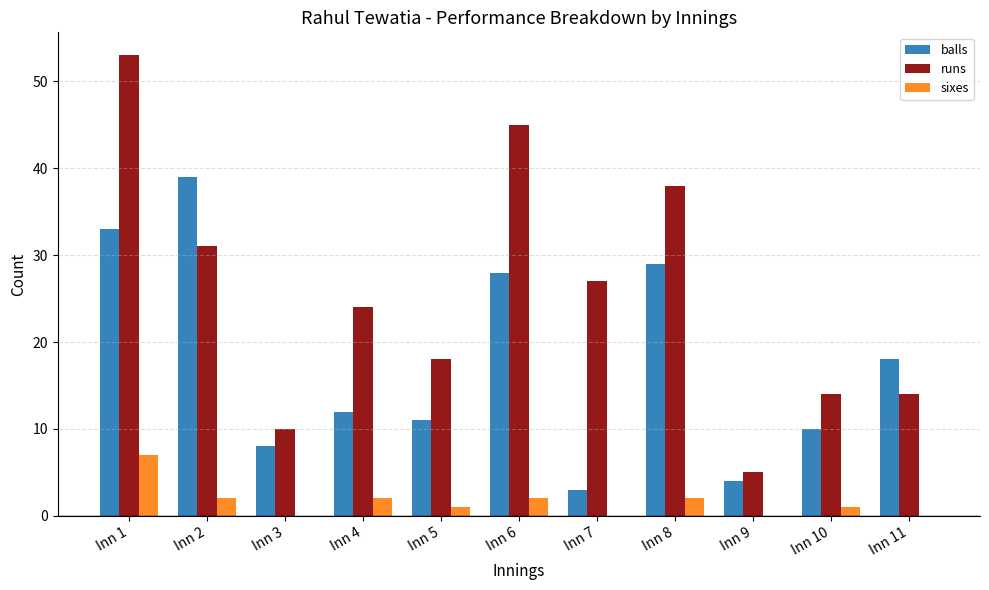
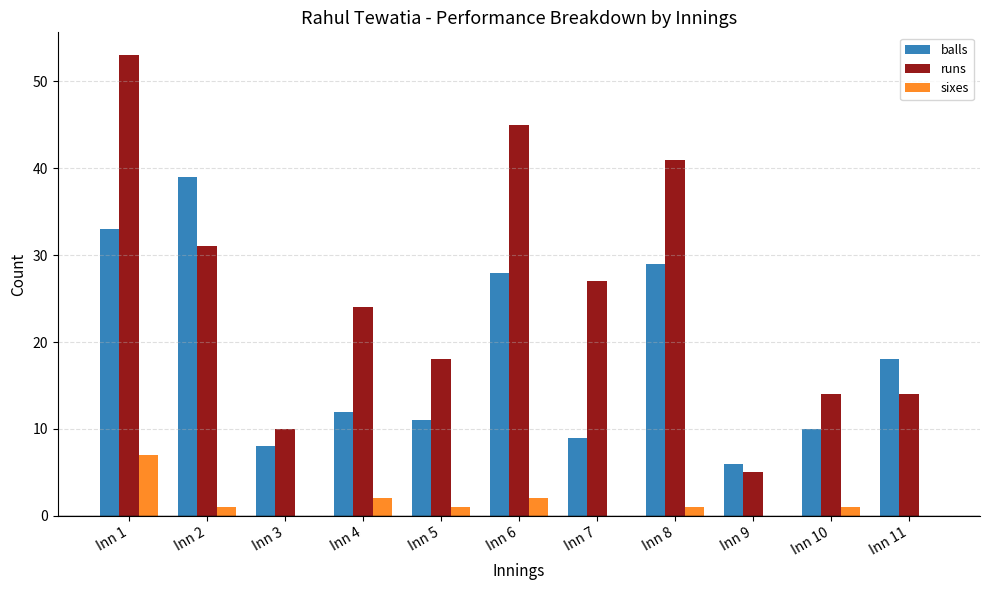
  {
    "balls": {
      "Inn 1": 33,
      "Inn 2": 39,
      "Inn 3": 8,
      "Inn 4": 12,
      "Inn 5": 11,
      "Inn 6": 28,
-     "Inn 7": 3,
+     "Inn 7": 9,
      "Inn 8": 29,
-     "Inn 9": 4,
+     "Inn 9": 6,
      "Inn 10": 10,
      "Inn 11": 18
    },
    "runs": {
      "Inn 1": 53,
      "Inn 2": 31,
      "Inn 3": 10,
      "Inn 4": 24,
      "Inn 5": 18,
      "Inn 6": 45,
      "Inn 7": 27,
-     "Inn 8": 38,
+     "Inn 8": 41,
      "Inn 9": 5,
      "Inn 10": 14,
      "Inn 11": 14
    },
    "sixes": {
      "Inn 1": 7,
-     "Inn 2": 2,
+     "Inn 2": 1,
      "Inn 3": 0,
      "Inn 4": 2,
      "Inn 5": 1,
      "Inn 6": 2,
      "Inn 7": 0,
-     "Inn 8": 2,
+     "Inn 8": 1,
      "Inn 9": 0,
      "Inn 10": 1,
      "Inn 11": 0
    }
  }
